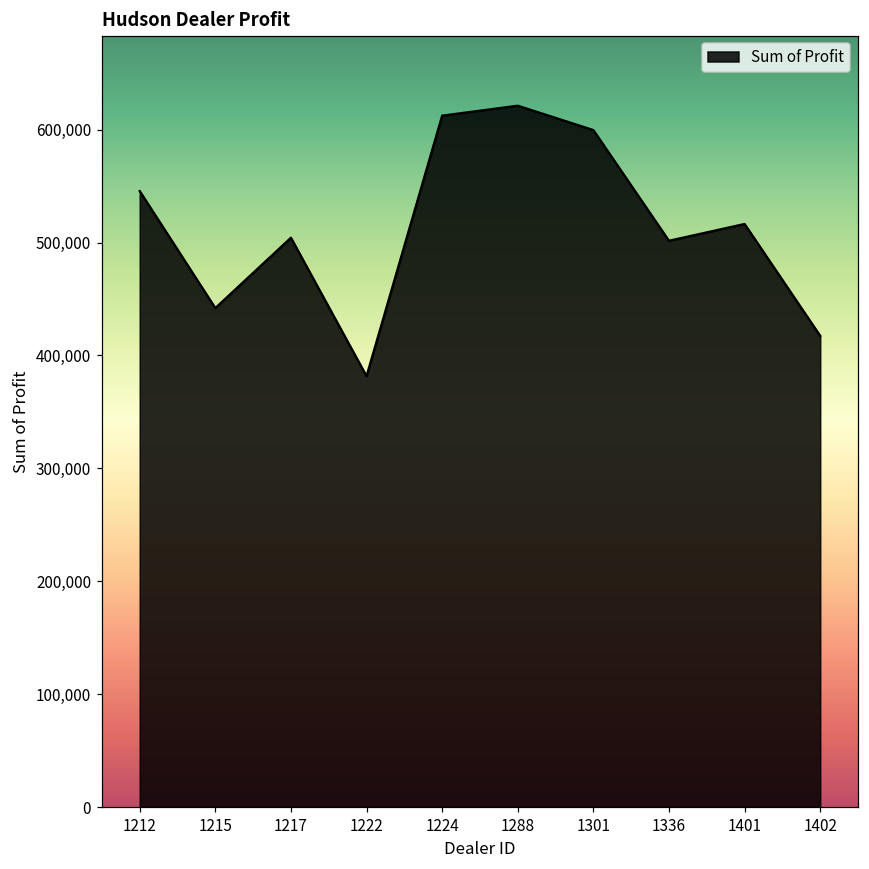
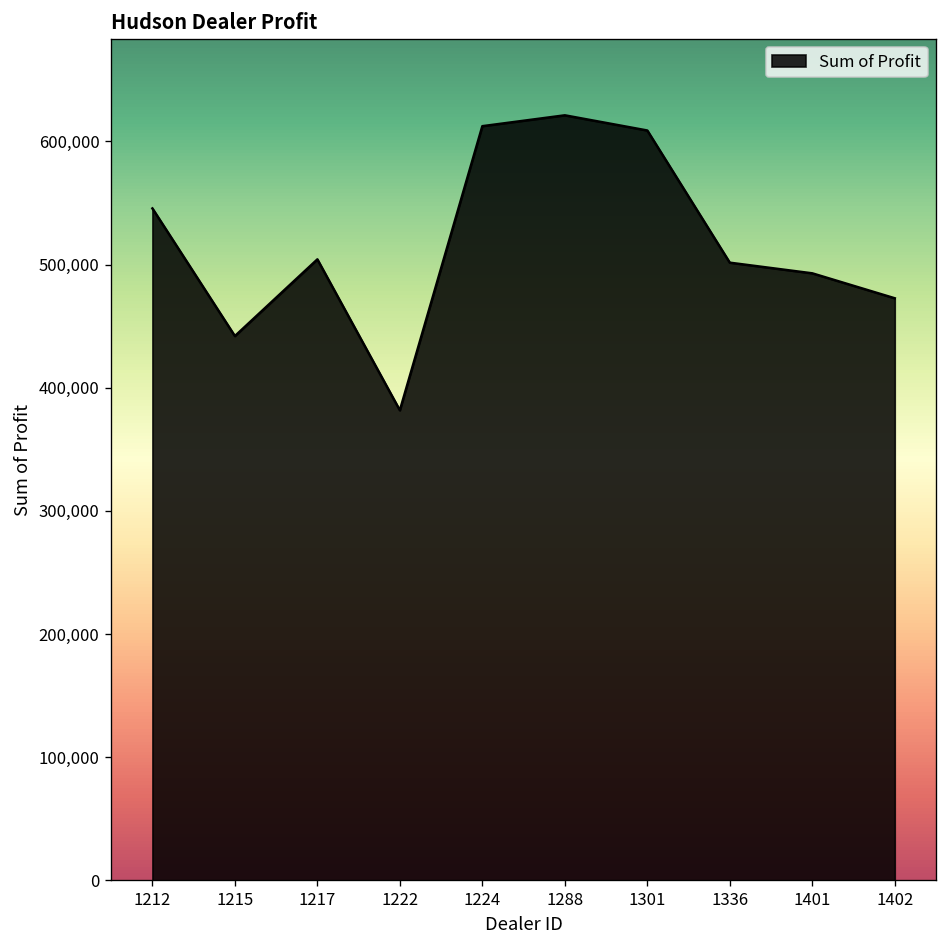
  {
    "1212": "546,000",
    "1215": "442,000",
    "1217": "504,000",
    "1222": "382,000",
    "1224": "612,000",
    "1288": "621,000",
-   "1301": "600,000",
+   "1301": "609,000",
    "1336": "502,000",
-   "1401": "516,000",
-   "1402": "417,000"
+   "1401": "493,000",
+   "1402": "473,000"
  }
